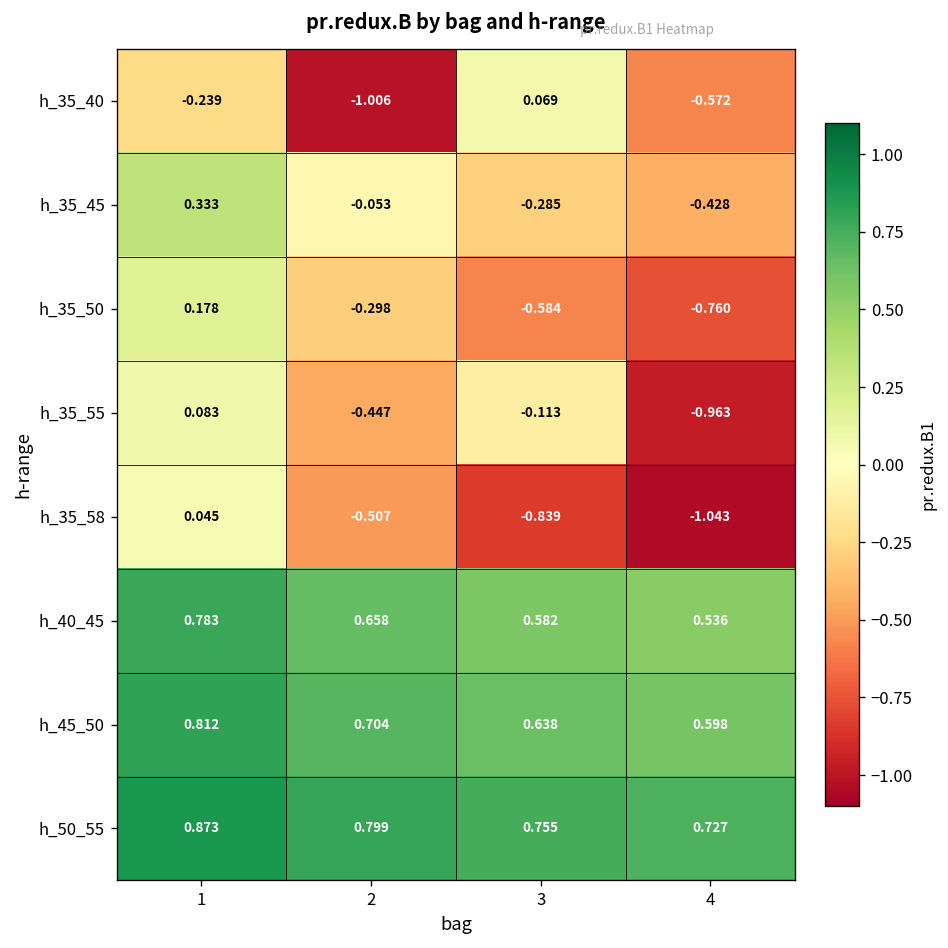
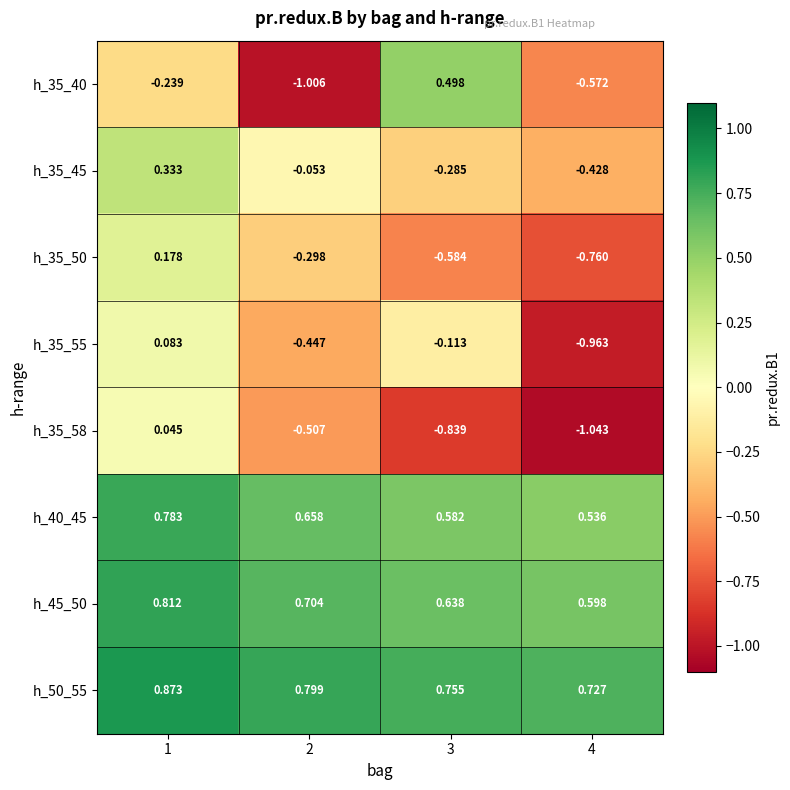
  {
    "h_35_40": {
      "1": -0.239,
      "2": -1.006,
-     "3": 0.069,
+     "3": 0.498,
      "4": -0.572
    },
    "h_35_45": {
      "1": 0.333,
      "2": -0.053,
      "3": -0.285,
      "4": -0.428
    },
    "h_35_50": {
      "1": 0.178,
      "2": -0.298,
      "3": -0.584,
      "4": -0.760
    },
    "h_35_55": {
      "1": 0.083,
      "2": -0.447,
      "3": -0.113,
      "4": -0.963
    },
    "h_35_58": {
      "1": 0.045,
      "2": -0.507,
      "3": -0.839,
      "4": -1.043
    },
    "h_40_45": {
      "1": 0.783,
      "2": 0.658,
      "3": 0.582,
      "4": 0.536
    },
    "h_45_50": {
      "1": 0.812,
      "2": 0.704,
      "3": 0.638,
      "4": 0.598
    },
    "h_50_55": {
      "1": 0.873,
      "2": 0.799,
      "3": 0.755,
      "4": 0.727
    }
  }
